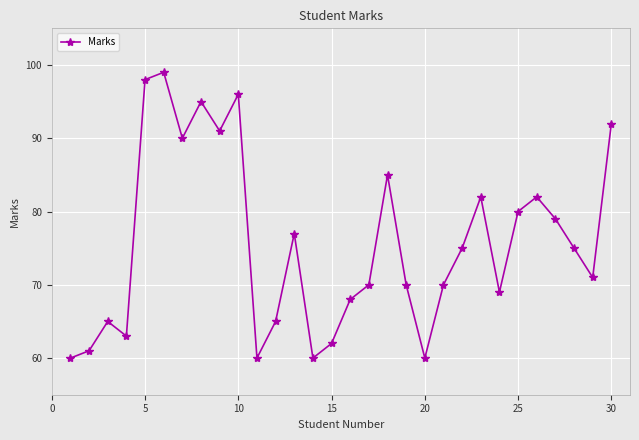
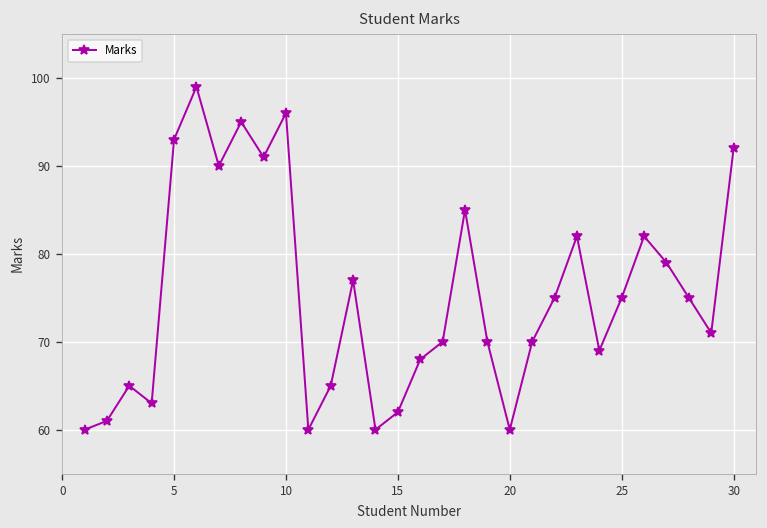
  {
-   "5": 98,
+   "5": 93,
    "10": 96,
    "15": 62,
    "20": 60,
-   "25": 80,
+   "25": 75,
    "30": 92
  }
